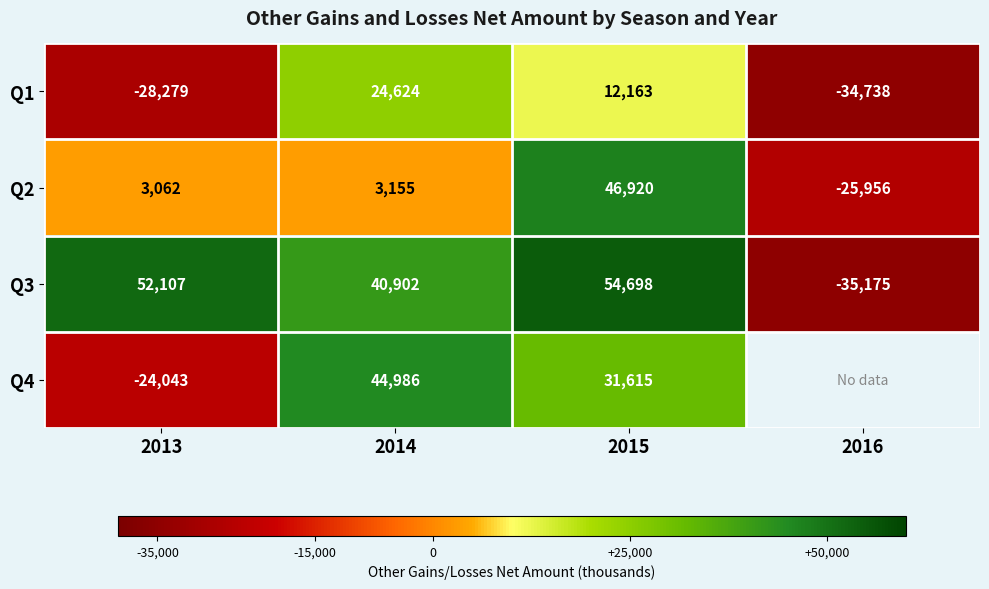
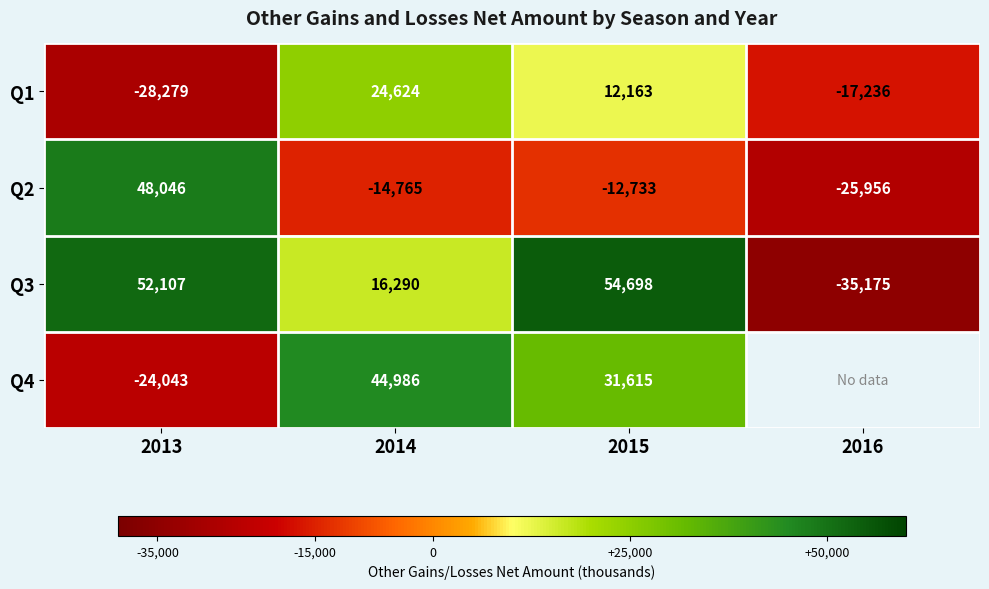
  {
    "Q1": {
      "2013": "-28,279",
      "2014": "24,624",
      "2015": "12,163",
-     "2016": "-34,738"
+     "2016": "-17,236"
    },
    "Q2": {
-     "2013": "3,062",
-     "2014": "3,155",
-     "2015": "46,920",
+     "2013": "48,046",
+     "2014": "-14,765",
+     "2015": "-12,733",
      "2016": "-25,956"
    },
    "Q3": {
      "2013": "52,107",
-     "2014": "40,902",
+     "2014": "16,290",
      "2015": "54,698",
      "2016": "-35,175"
    },
    "Q4": {
      "2013": "-24,043",
      "2014": "44,986",
      "2015": "31,615"
    }
  }
